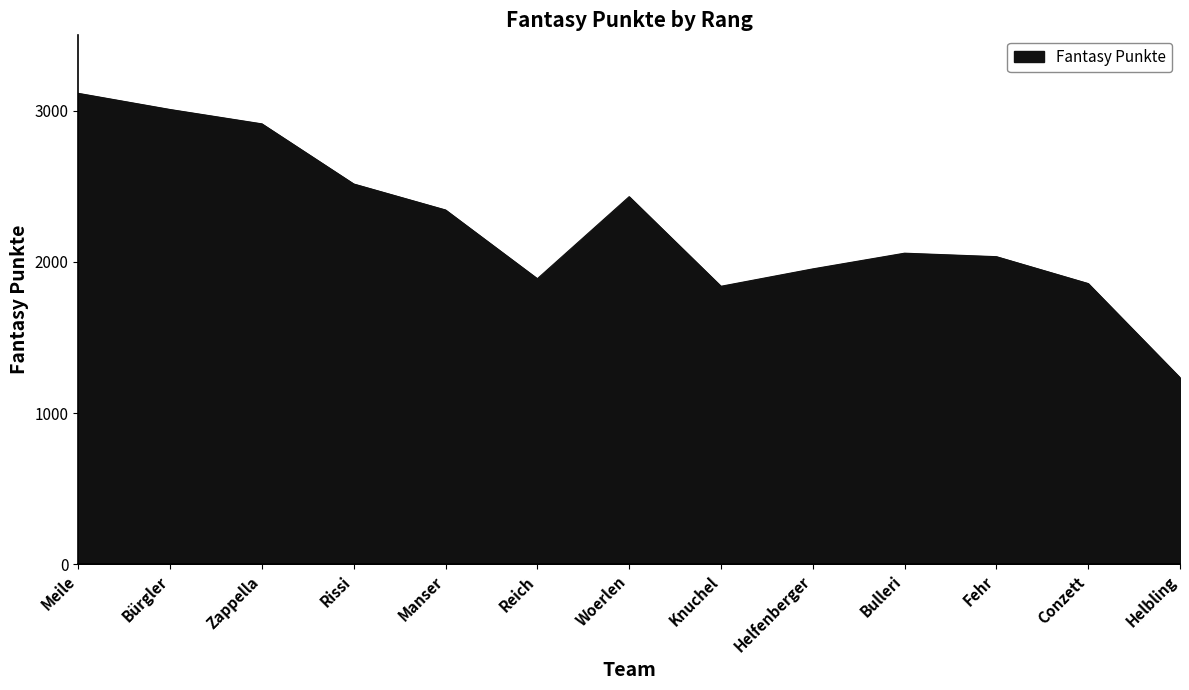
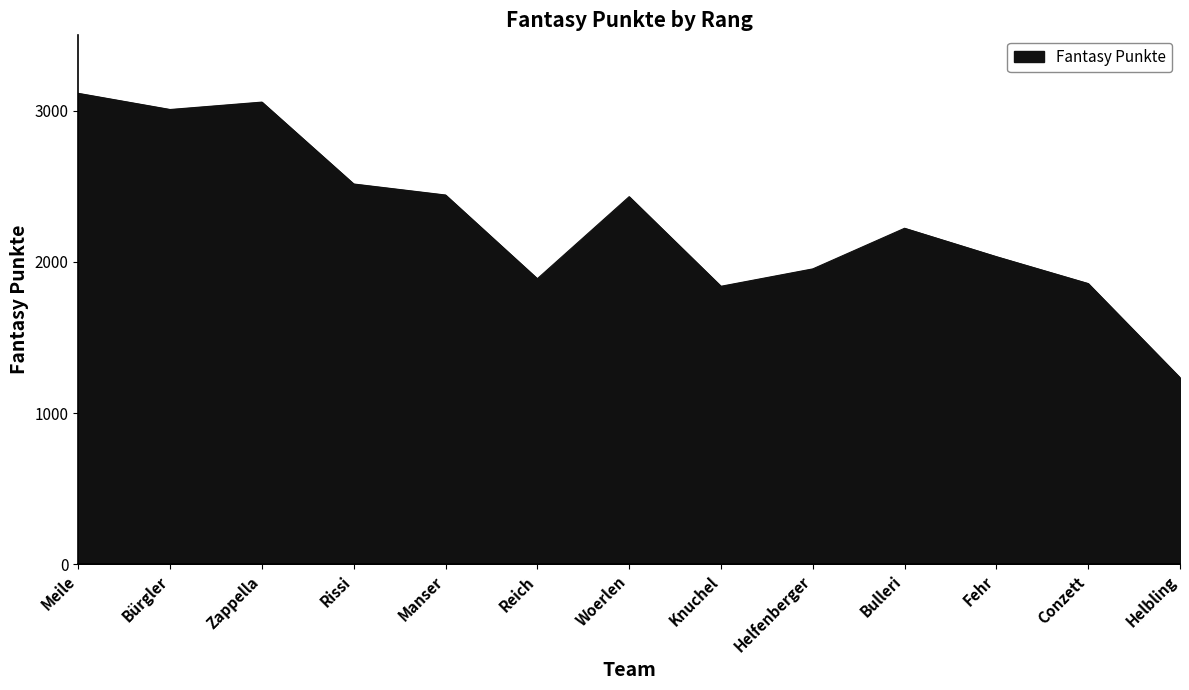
  {
    "Meile": 3120,
    "Bürgler": 3010,
-   "Zappella": 2910,
+   "Zappella": 3060,
    "Rissi": 2520,
-   "Manser": 2340,
+   "Manser": 2440,
    "Reich": 1890,
    "Woerlen": 2430,
    "Knuchel": 1840,
    "Helfenberger": 1950,
-   "Bulleri": 2060,
+   "Bulleri": 2220,
    "Fehr": 2040,
    "Conzett": 1860,
    "Helbling": 1230
  }
